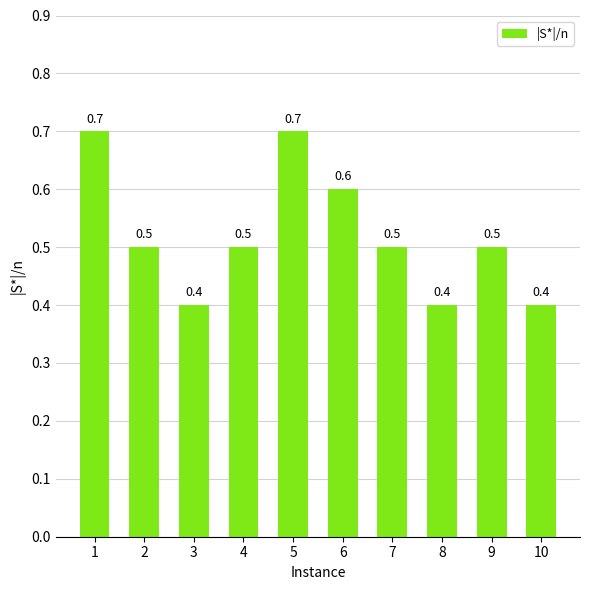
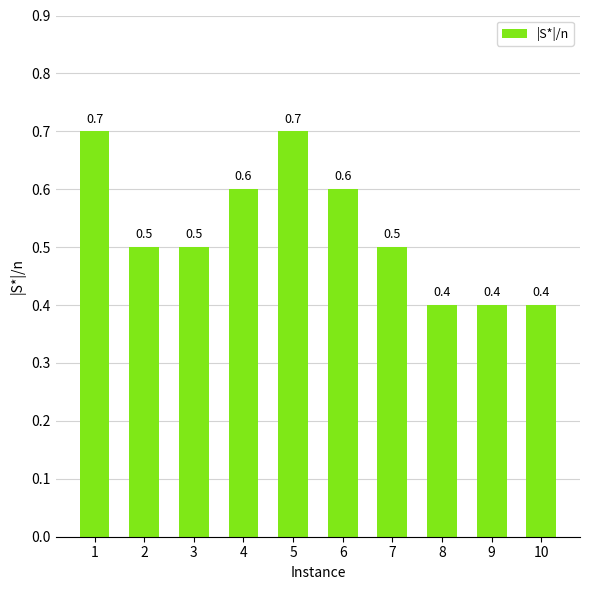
  {
    "1": 0.7,
    "2": 0.5,
-   "3": 0.4,
-   "4": 0.5,
+   "3": 0.5,
+   "4": 0.6,
    "5": 0.7,
    "6": 0.6,
    "7": 0.5,
    "8": 0.4,
-   "9": 0.5,
+   "9": 0.4,
    "10": 0.4
  }
